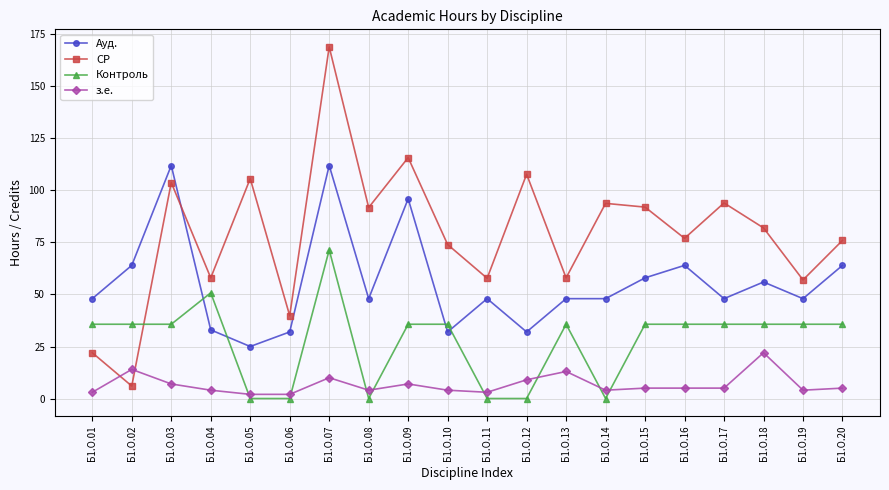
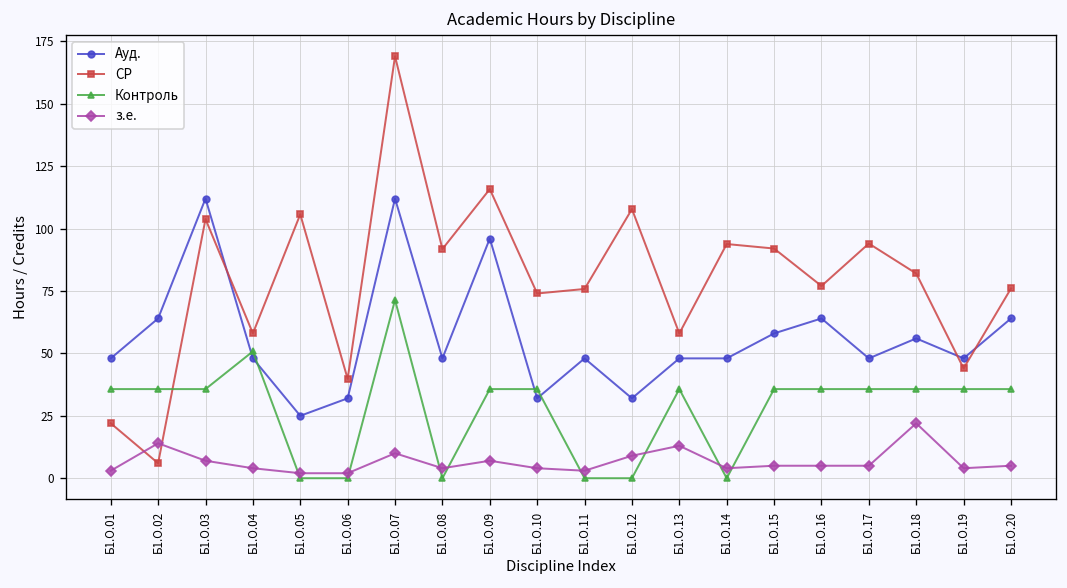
  {
    "Ауд.": {
      "Б1.О.01": 48,
      "Б1.О.02": 64,
      "Б1.О.03": 112,
-     "Б1.О.04": 33,
+     "Б1.О.04": 48,
      "Б1.О.05": 25,
      "Б1.О.06": 32,
      "Б1.О.07": 112,
      "Б1.О.08": 48,
      "Б1.О.09": 96,
      "Б1.О.10": 32,
      "Б1.О.11": 48,
      "Б1.О.12": 32,
      "Б1.О.13": 48,
      "Б1.О.14": 48,
      "Б1.О.15": 58,
      "Б1.О.16": 64,
      "Б1.О.17": 48,
      "Б1.О.18": 56,
      "Б1.О.19": 48,
      "Б1.О.20": 64
    },
    "СР": {
      "Б1.О.01": 22,
      "Б1.О.02": 6,
      "Б1.О.03": 104,
      "Б1.О.04": 58,
      "Б1.О.05": 106,
      "Б1.О.06": 40,
      "Б1.О.07": 169,
      "Б1.О.08": 92,
      "Б1.О.09": 116,
      "Б1.О.10": 74,
-     "Б1.О.11": 58,
+     "Б1.О.11": 76,
      "Б1.О.12": 108,
      "Б1.О.13": 58,
      "Б1.О.14": 94,
      "Б1.О.15": 92,
      "Б1.О.16": 77,
      "Б1.О.17": 94,
      "Б1.О.18": 82,
-     "Б1.О.19": 57,
+     "Б1.О.19": 44,
      "Б1.О.20": 76
    },
    "Контроль": {
      "Б1.О.01": 36,
      "Б1.О.02": 36,
      "Б1.О.03": 36,
      "Б1.О.04": 51,
      "Б1.О.05": 0,
      "Б1.О.06": 0,
      "Б1.О.07": 71,
      "Б1.О.08": 0,
      "Б1.О.09": 36,
      "Б1.О.10": 36,
      "Б1.О.11": 0,
      "Б1.О.12": 0,
      "Б1.О.13": 36,
      "Б1.О.14": 0,
      "Б1.О.15": 36,
      "Б1.О.16": 36,
      "Б1.О.17": 36,
      "Б1.О.18": 36,
      "Б1.О.19": 36,
      "Б1.О.20": 36
    },
    "з.е.": {
      "Б1.О.01": 3,
      "Б1.О.02": 14,
      "Б1.О.03": 7,
      "Б1.О.04": 4,
      "Б1.О.05": 2,
      "Б1.О.06": 2,
      "Б1.О.07": 10,
      "Б1.О.08": 4,
      "Б1.О.09": 7,
      "Б1.О.10": 4,
      "Б1.О.11": 3,
      "Б1.О.12": 9,
      "Б1.О.13": 13,
      "Б1.О.14": 4,
      "Б1.О.15": 5,
      "Б1.О.16": 5,
      "Б1.О.17": 5,
      "Б1.О.18": 22,
      "Б1.О.19": 4,
      "Б1.О.20": 5
    }
  }
